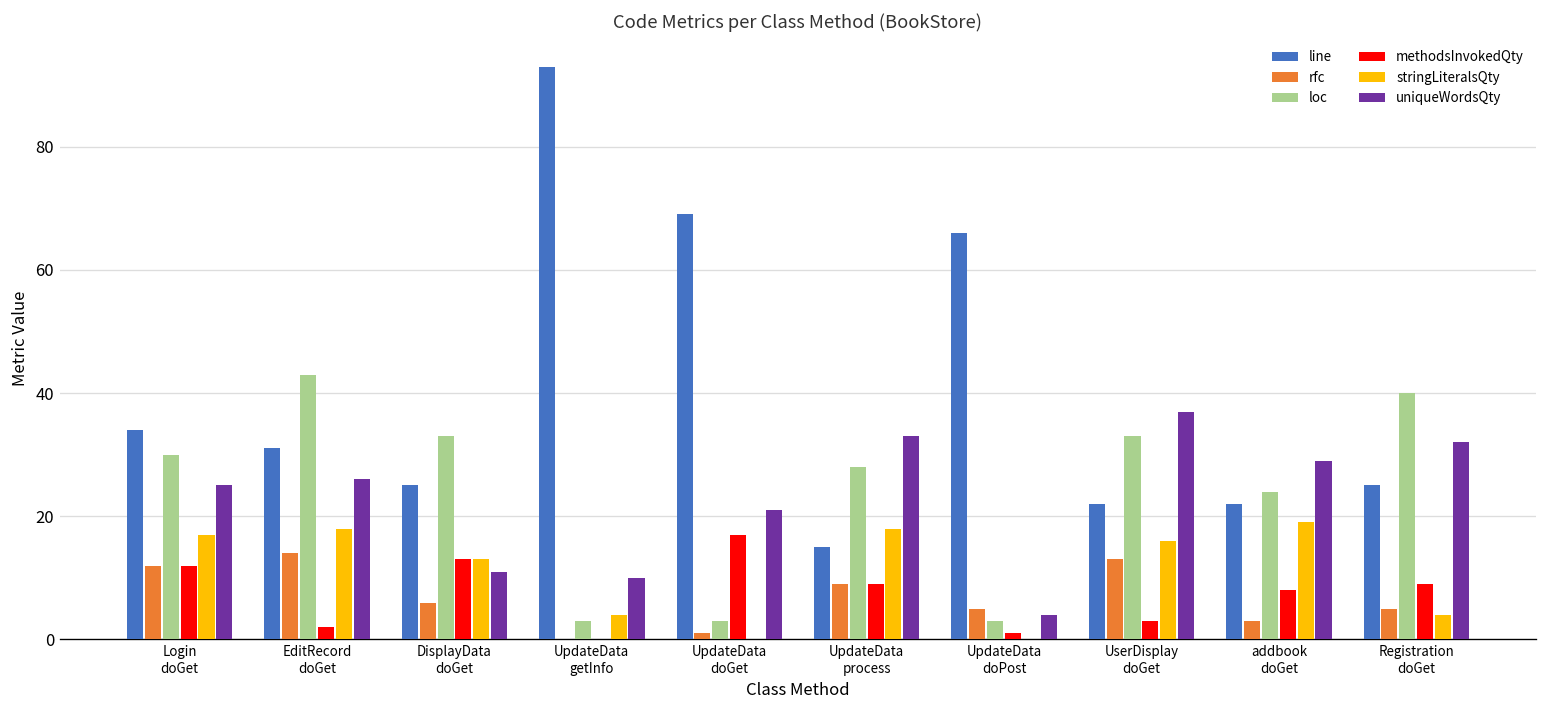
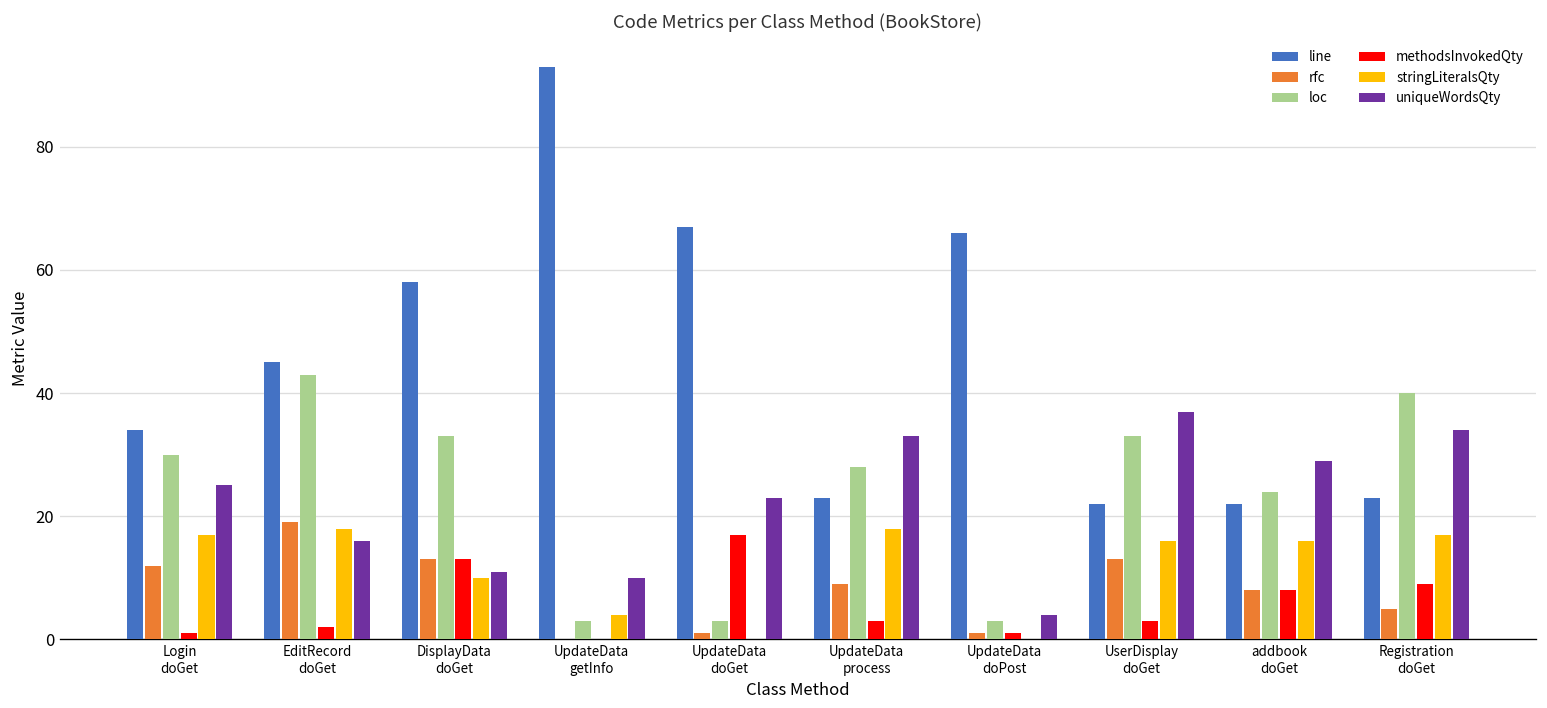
  {
    "line": {
      "Login doGet": 34,
-     "EditRecord doGet": 31,
-     "DisplayData doGet": 25,
+     "EditRecord doGet": 45,
+     "DisplayData doGet": 58,
      "UpdateData getInfo": 93,
-     "UpdateData doGet": 69,
-     "UpdateData process": 15,
+     "UpdateData doGet": 67,
+     "UpdateData process": 23,
      "UpdateData doPost": 66,
      "UserDisplay doGet": 22,
      "addbook doGet": 22,
-     "Registration doGet": 25
+     "Registration doGet": 23
    },
    "rfc": {
      "Login doGet": 12,
-     "EditRecord doGet": 14,
-     "DisplayData doGet": 6,
+     "EditRecord doGet": 19,
+     "DisplayData doGet": 13,
      "UpdateData getInfo": 0,
      "UpdateData doGet": 1,
      "UpdateData process": 9,
-     "UpdateData doPost": 5,
+     "UpdateData doPost": 1,
      "UserDisplay doGet": 13,
-     "addbook doGet": 3,
+     "addbook doGet": 8,
      "Registration doGet": 5
    },
    "loc": {
      "Login doGet": 30,
      "EditRecord doGet": 43,
      "DisplayData doGet": 33,
      "UpdateData getInfo": 3,
      "UpdateData doGet": 3,
      "UpdateData process": 28,
      "UpdateData doPost": 3,
      "UserDisplay doGet": 33,
      "addbook doGet": 24,
      "Registration doGet": 40
    },
    "methodsInvokedQty": {
-     "Login doGet": 12,
+     "Login doGet": 1,
      "EditRecord doGet": 2,
      "DisplayData doGet": 13,
      "UpdateData getInfo": 0,
      "UpdateData doGet": 17,
-     "UpdateData process": 9,
+     "UpdateData process": 3,
      "UpdateData doPost": 1,
      "UserDisplay doGet": 3,
      "addbook doGet": 8,
      "Registration doGet": 9
    },
    "stringLiteralsQty": {
      "Login doGet": 17,
      "EditRecord doGet": 18,
-     "DisplayData doGet": 13,
+     "DisplayData doGet": 10,
      "UpdateData getInfo": 4,
      "UpdateData doGet": 0,
      "UpdateData process": 18,
      "UpdateData doPost": 0,
      "UserDisplay doGet": 16,
-     "addbook doGet": 19,
-     "Registration doGet": 4
+     "addbook doGet": 16,
+     "Registration doGet": 17
    },
    "uniqueWordsQty": {
      "Login doGet": 25,
-     "EditRecord doGet": 26,
+     "EditRecord doGet": 16,
      "DisplayData doGet": 11,
      "UpdateData getInfo": 10,
-     "UpdateData doGet": 21,
+     "UpdateData doGet": 23,
      "UpdateData process": 33,
      "UpdateData doPost": 4,
      "UserDisplay doGet": 37,
      "addbook doGet": 29,
-     "Registration doGet": 32
+     "Registration doGet": 34
    }
  }
